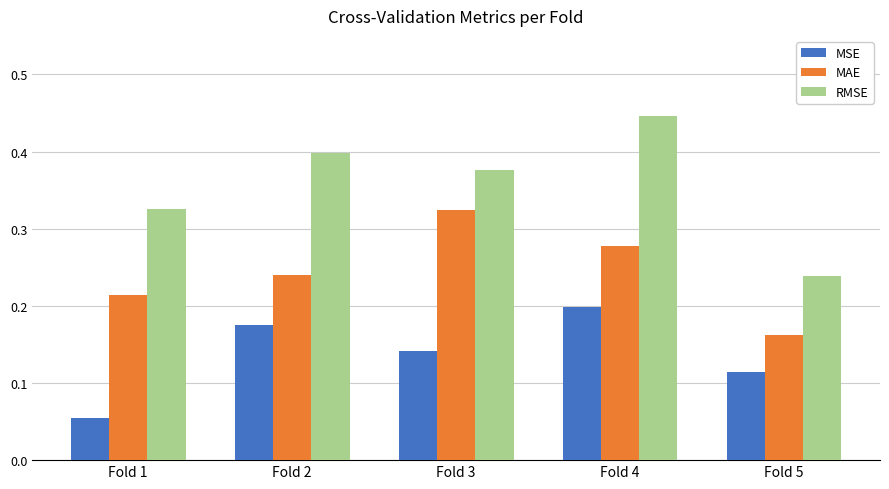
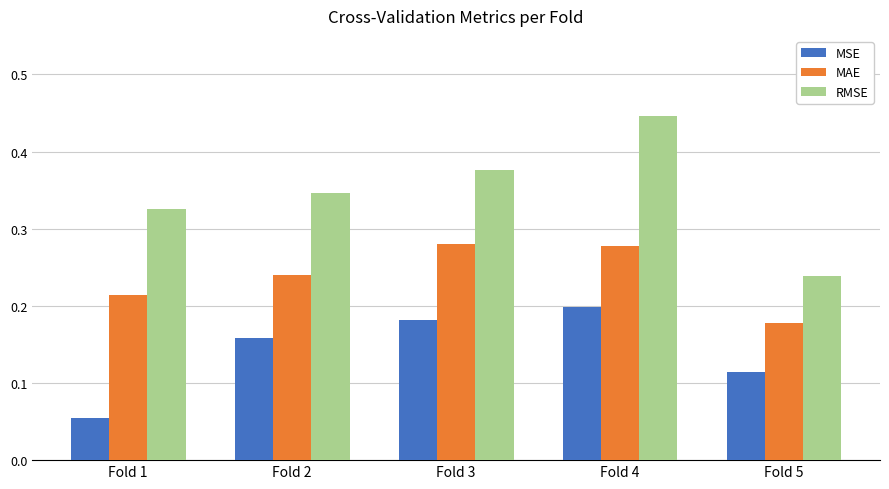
  {
    "MSE": {
      "Fold 1": 0.05,
-     "Fold 2": 0.18,
-     "Fold 3": 0.14,
+     "Fold 2": 0.16,
+     "Fold 3": 0.18,
      "Fold 4": 0.20,
      "Fold 5": 0.11
    },
    "MAE": {
      "Fold 1": 0.21,
      "Fold 2": 0.24,
-     "Fold 3": 0.32,
+     "Fold 3": 0.28,
      "Fold 4": 0.28,
-     "Fold 5": 0.16
+     "Fold 5": 0.18
    },
    "RMSE": {
      "Fold 1": 0.33,
-     "Fold 2": 0.40,
+     "Fold 2": 0.35,
      "Fold 3": 0.38,
      "Fold 4": 0.45,
      "Fold 5": 0.24
    }
  }
